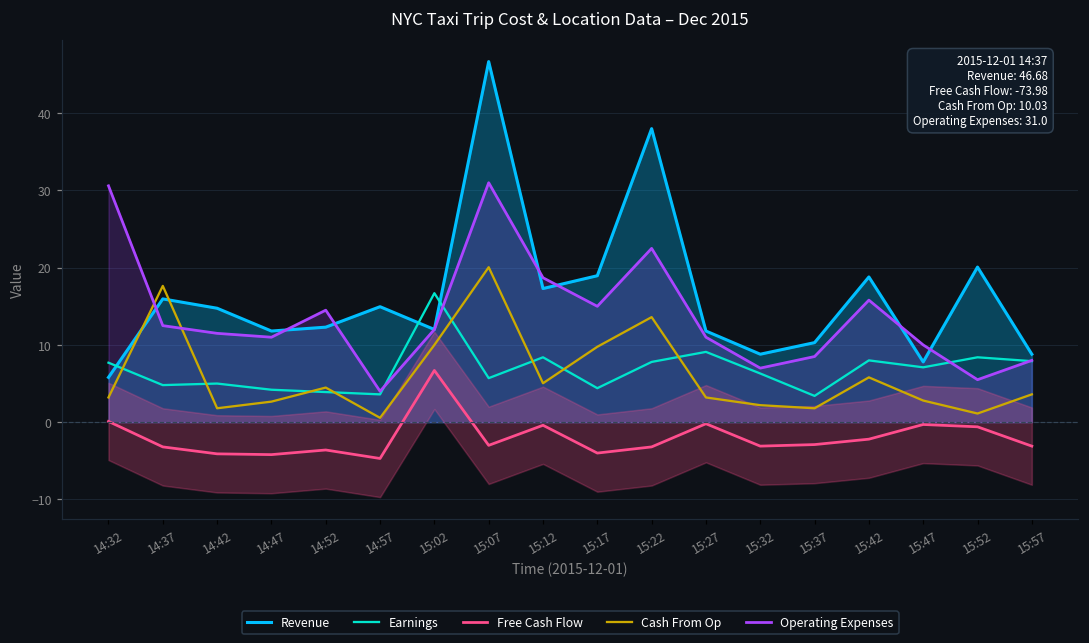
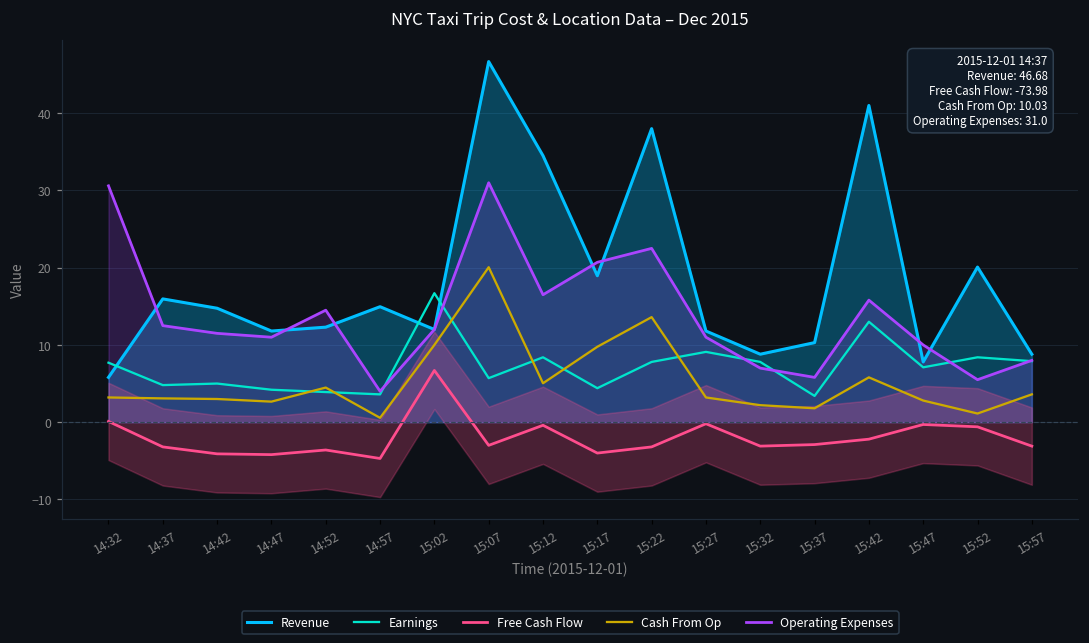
  {
    "Revenue": {
      "14:32": 6,
      "14:37": 16,
      "14:42": 15,
      "14:47": 12,
      "14:52": 12,
      "14:57": 15,
      "15:07": 47,
-     "15:12": 17,
+     "15:12": 35,
      "15:17": 19,
      "15:22": 38,
      "15:27": 12,
      "15:32": 9,
      "15:37": 10,
-     "15:42": 19,
+     "15:42": 41,
      "15:47": 8,
      "15:52": 20,
      "15:57": 9
    },
    "Earnings": {
      "14:32": 8,
      "14:37": 5,
      "14:42": 5,
      "14:47": 4,
      "14:52": 4,
      "14:57": 4,
      "15:02": 17,
      "15:07": 6,
      "15:12": 8,
      "15:17": 4,
      "15:22": 8,
      "15:27": 9,
-     "15:32": 6,
+     "15:32": 8,
      "15:37": 3,
-     "15:42": 8,
+     "15:42": 13,
      "15:47": 7,
      "15:52": 8
    },
    "Cash From Op": {
      "14:32": 3,
-     "14:37": 18,
-     "14:42": 2,
+     "14:37": 3,
+     "14:42": 3,
      "14:47": 3,
      "14:52": 4,
      "15:02": 10,
      "15:07": 20,
      "15:12": 5,
      "15:17": 10,
      "15:22": 14,
      "15:27": 3,
      "15:42": 6,
      "15:47": 3,
      "15:52": 1,
      "15:57": 4
    },
    "Operating Expenses": {
      "14:32": 31,
      "14:37": 13,
      "14:42": 12,
      "14:47": 11,
      "14:52": 15,
      "14:57": 4,
      "15:07": 31,
-     "15:12": 19,
-     "15:17": 15,
+     "15:12": 17,
+     "15:17": 21,
      "15:22": 23,
      "15:27": 11,
      "15:32": 7,
-     "15:37": 9,
+     "15:37": 6,
      "15:42": 16,
      "15:47": 10,
      "15:52": 6
    }
  }
